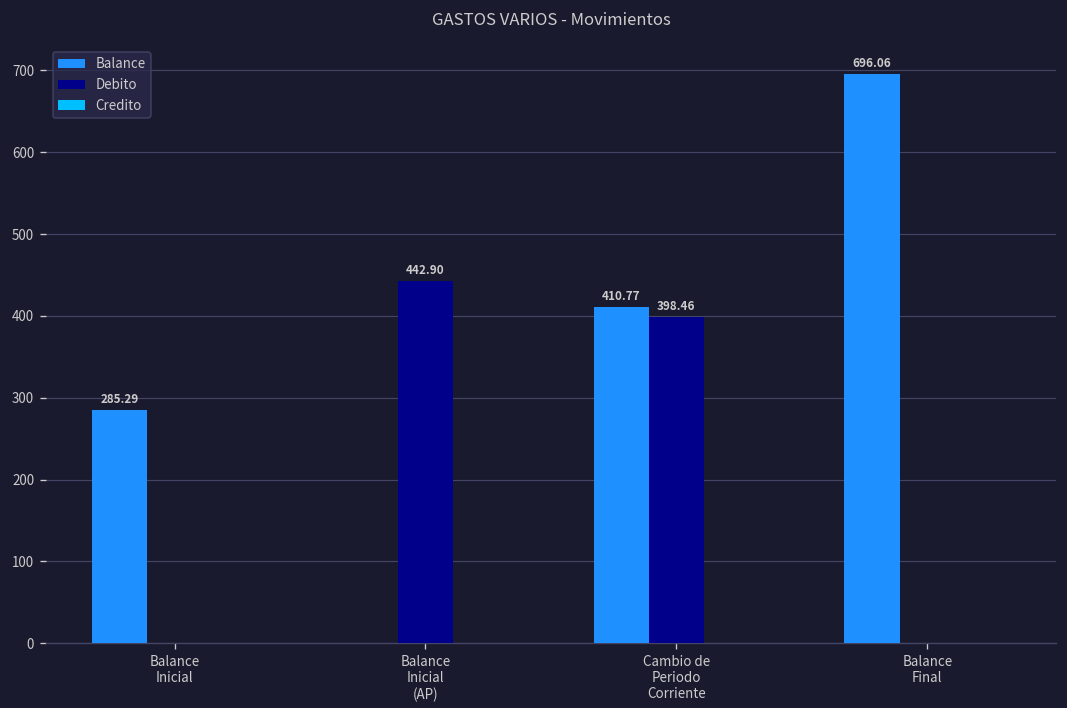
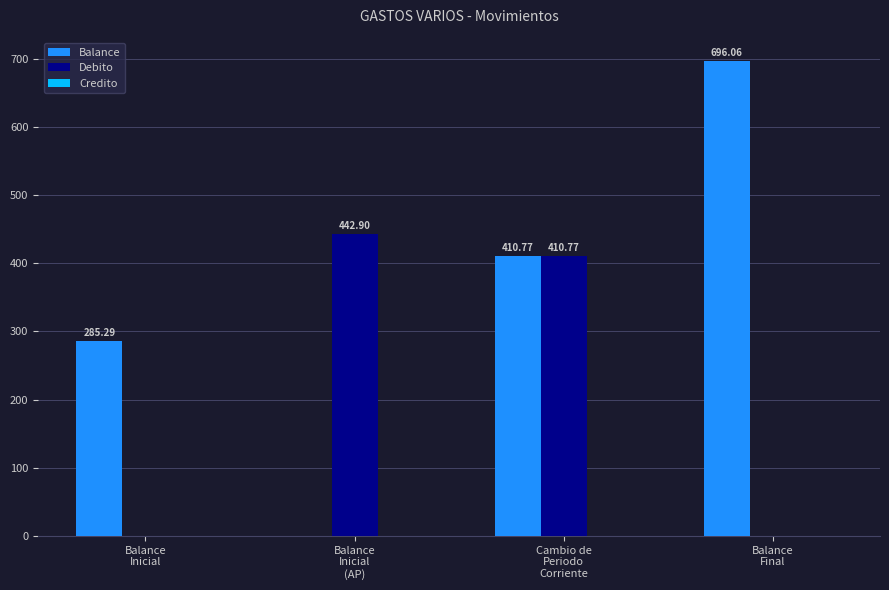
  {
    "Debito": {
      "Balance Inicial (AP)": 442.90,
-     "Cambio de Periodo Corriente": 398.46
+     "Cambio de Periodo Corriente": 410.77
    }
  }
